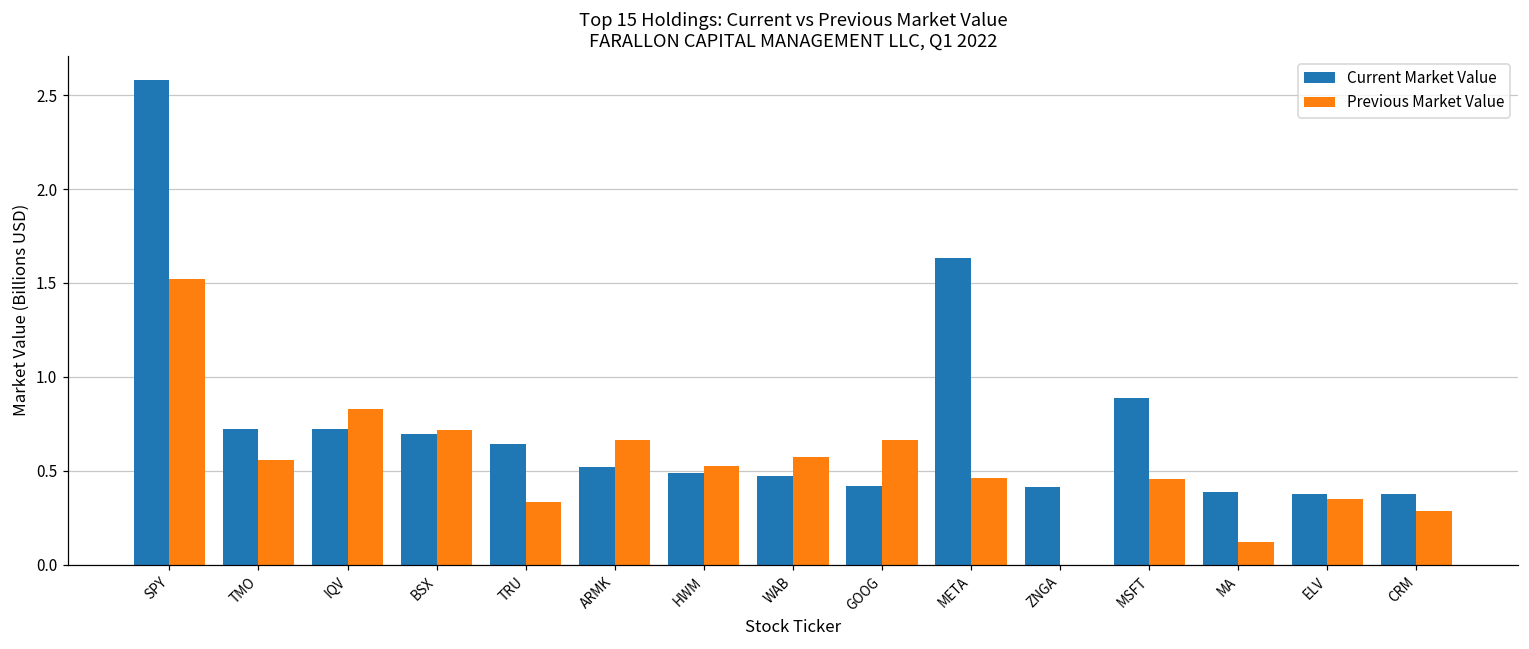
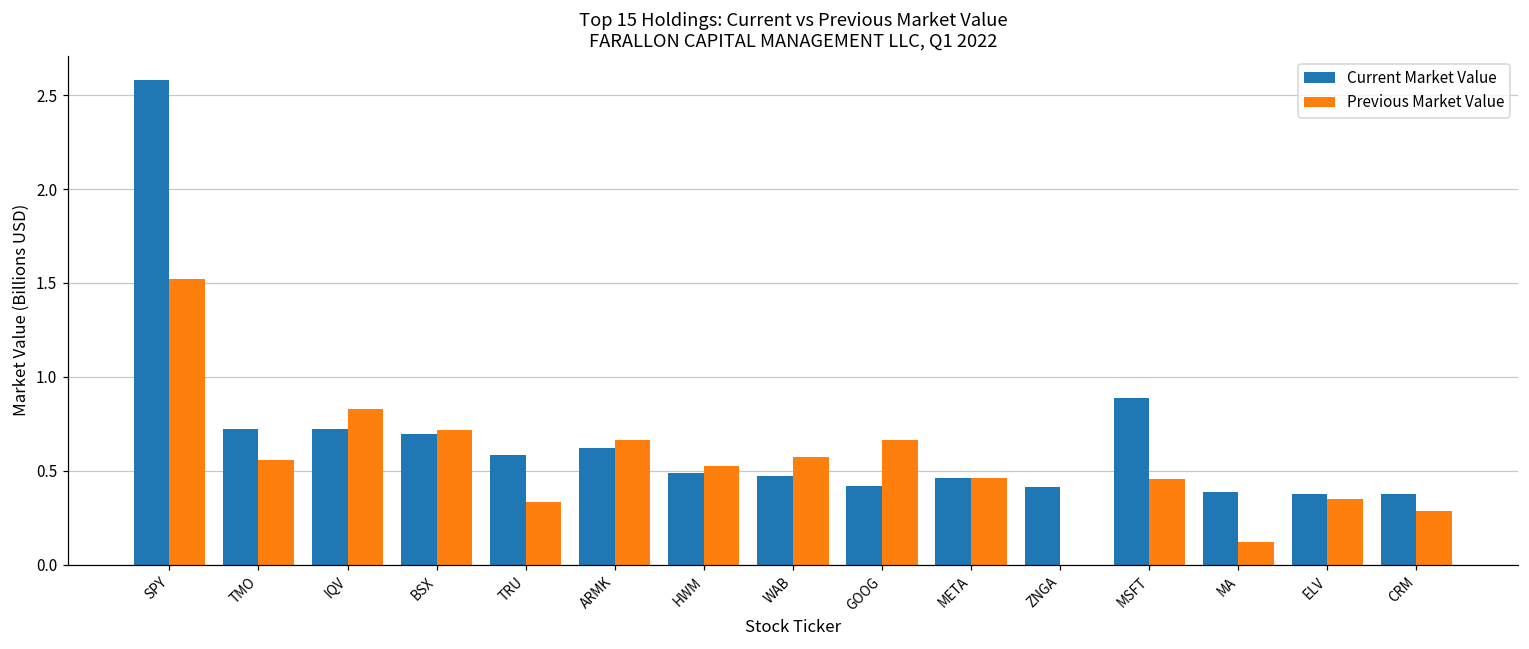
  {
    "Current Market Value": {
      "SPY": 2.58,
      "TMO": 0.72,
      "IQV": 0.72,
      "BSX": 0.70,
-     "TRU": 0.64,
-     "ARMK": 0.52,
+     "TRU": 0.58,
+     "ARMK": 0.62,
      "HWM": 0.49,
      "WAB": 0.47,
      "GOOG": 0.42,
-     "META": 1.63,
+     "META": 0.46,
      "ZNGA": 0.41,
      "MSFT": 0.88,
      "MA": 0.38,
      "ELV": 0.38,
      "CRM": 0.37
    },
    "Previous Market Value": {
      "SPY": 1.52,
      "TMO": 0.55,
      "IQV": 0.83,
      "BSX": 0.71,
      "TRU": 0.33,
      "ARMK": 0.66,
      "HWM": 0.53,
      "WAB": 0.57,
      "GOOG": 0.66,
      "META": 0.46,
      "ZNGA": 0.00,
      "MSFT": 0.46,
      "MA": 0.12,
      "ELV": 0.35,
      "CRM": 0.28
    }
  }
